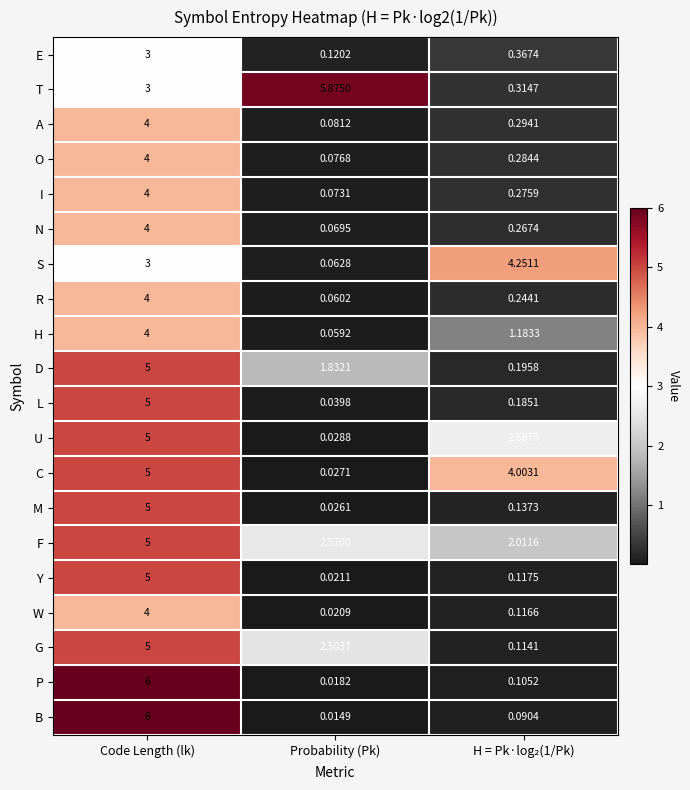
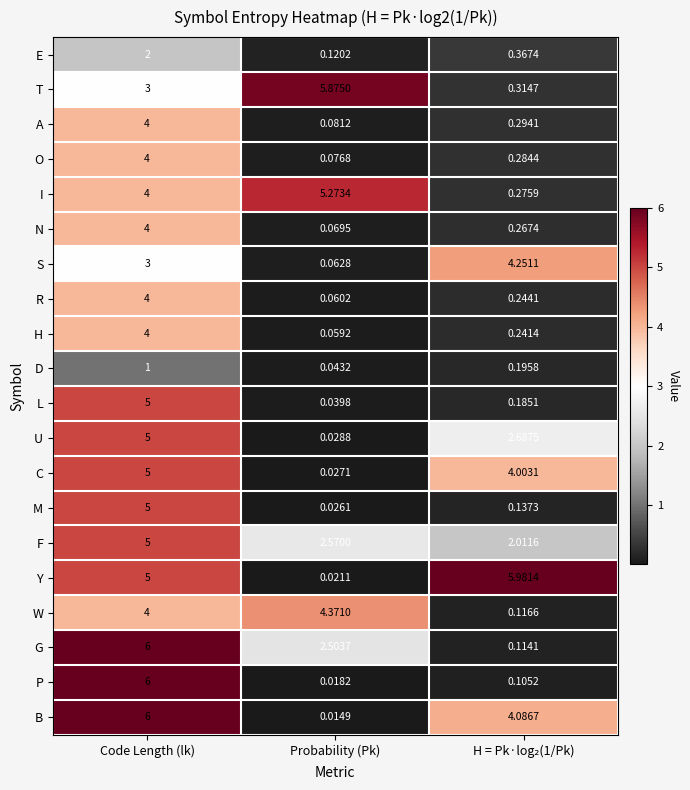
  {
    "E": {
-     "Code Length (lk)": 3,
+     "Code Length (lk)": 2,
      "Probability (Pk)": 0.1202,
      "H = Pk·log₂(1/Pk)": 0.3674
    },
    "T": {
      "Code Length (lk)": 3,
      "Probability (Pk)": 5.8750,
      "H = Pk·log₂(1/Pk)": 0.3147
    },
    "A": {
      "Code Length (lk)": 4,
      "Probability (Pk)": 0.0812,
      "H = Pk·log₂(1/Pk)": 0.2941
    },
    "O": {
      "Code Length (lk)": 4,
      "Probability (Pk)": 0.0768,
      "H = Pk·log₂(1/Pk)": 0.2844
    },
    "I": {
      "Code Length (lk)": 4,
-     "Probability (Pk)": 0.0731,
+     "Probability (Pk)": 5.2734,
      "H = Pk·log₂(1/Pk)": 0.2759
    },
    "N": {
      "Code Length (lk)": 4,
      "Probability (Pk)": 0.0695,
      "H = Pk·log₂(1/Pk)": 0.2674
    },
    "S": {
      "Code Length (lk)": 3,
      "Probability (Pk)": 0.0628,
      "H = Pk·log₂(1/Pk)": 4.2511
    },
    "R": {
      "Code Length (lk)": 4,
      "Probability (Pk)": 0.0602,
      "H = Pk·log₂(1/Pk)": 0.2441
    },
    "H": {
      "Code Length (lk)": 4,
      "Probability (Pk)": 0.0592,
-     "H = Pk·log₂(1/Pk)": 1.1833
+     "H = Pk·log₂(1/Pk)": 0.2414
    },
    "D": {
-     "Code Length (lk)": 5,
-     "Probability (Pk)": 1.8321,
+     "Code Length (lk)": 1,
+     "Probability (Pk)": 0.0432,
      "H = Pk·log₂(1/Pk)": 0.1958
    },
    "L": {
      "Code Length (lk)": 5,
      "Probability (Pk)": 0.0398,
      "H = Pk·log₂(1/Pk)": 0.1851
    },
    "U": {
      "Code Length (lk)": 5,
      "Probability (Pk)": 0.0288
    },
    "C": {
      "Code Length (lk)": 5,
      "Probability (Pk)": 0.0271,
      "H = Pk·log₂(1/Pk)": 4.0031
    },
    "M": {
      "Code Length (lk)": 5,
      "Probability (Pk)": 0.0261,
      "H = Pk·log₂(1/Pk)": 0.1373
    },
    "F": {
      "Code Length (lk)": 5,
      "H = Pk·log₂(1/Pk)": 2.0116
    },
    "Y": {
      "Code Length (lk)": 5,
      "Probability (Pk)": 0.0211,
-     "H = Pk·log₂(1/Pk)": 0.1175
+     "H = Pk·log₂(1/Pk)": 5.9814
    },
    "W": {
      "Code Length (lk)": 4,
-     "Probability (Pk)": 0.0209,
+     "Probability (Pk)": 4.3710,
      "H = Pk·log₂(1/Pk)": 0.1166
    },
    "G": {
-     "Code Length (lk)": 5,
+     "Code Length (lk)": 6,
      "H = Pk·log₂(1/Pk)": 0.1141
    },
    "P": {
      "Code Length (lk)": 6,
      "Probability (Pk)": 0.0182,
      "H = Pk·log₂(1/Pk)": 0.1052
    },
    "B": {
      "Code Length (lk)": 6,
      "Probability (Pk)": 0.0149,
-     "H = Pk·log₂(1/Pk)": 0.0904
+     "H = Pk·log₂(1/Pk)": 4.0867
    }
  }
